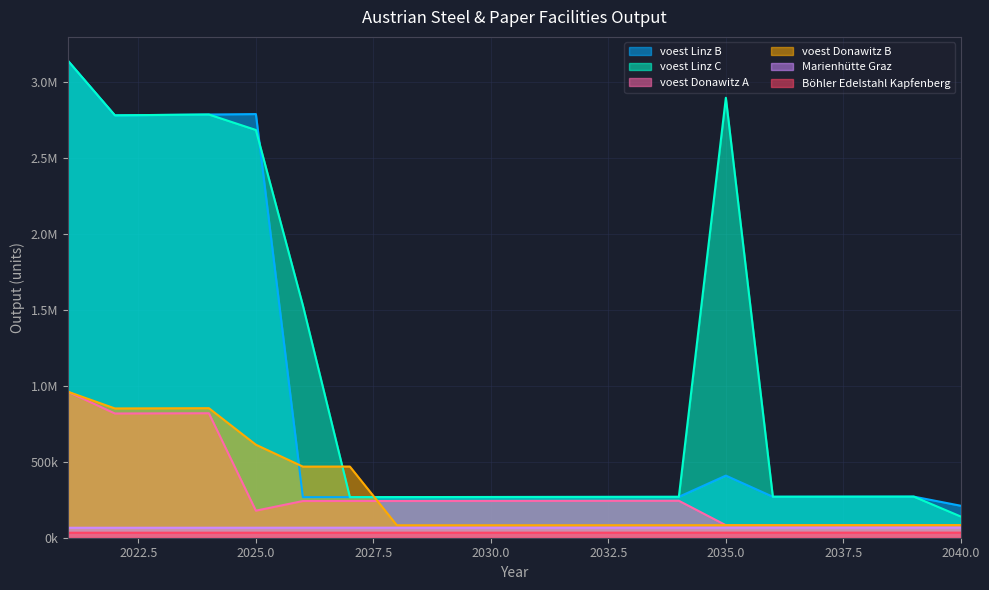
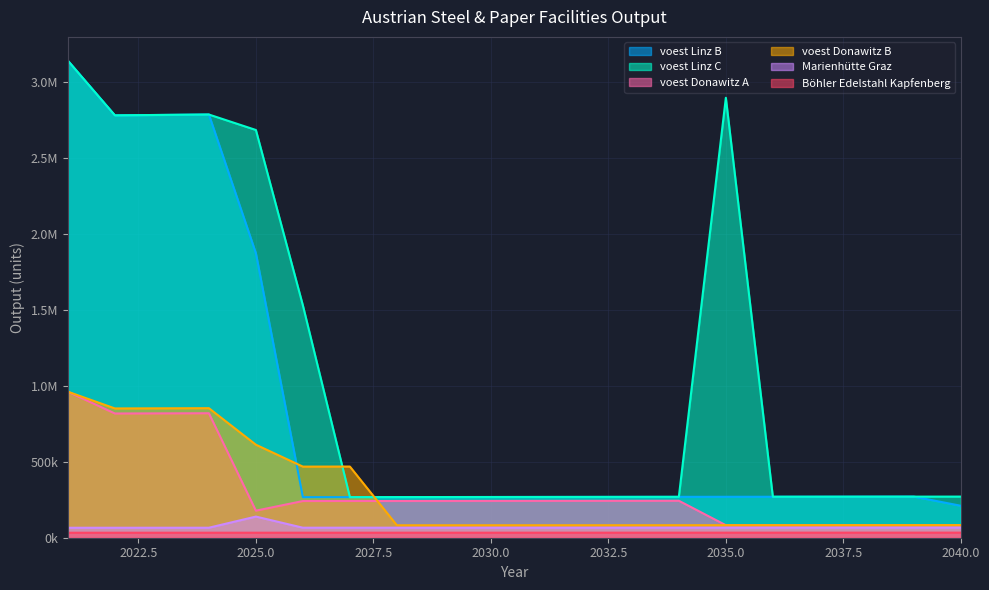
  {
    "voest Linz B": {
-     "2025.0": 2790000,
-     "2035.0": 410000,
+     "2025.0": 1870000,
+     "2035.0": 270000,
      "2040.0": 210000
    },
    "voest Linz C": {
      "2025.0": 2680000,
      "2035.0": 2890000,
-     "2040.0": 140000
+     "2040.0": 270000
    },
    "voest Donawitz A": {
      "2025.0": 180000,
      "2030.0": 240000
    },
    "voest Donawitz B": {
      "2025.0": 610000
    },
    "Marienhütte Graz": {
-     "2025.0": 70000
+     "2025.0": 140000
    },
    "Böhler Edelstahl Kapfenberg": {
      "2025.0": 30000,
      "2030.0": 30000,
      "2035.0": 30000,
      "2040.0": 30000
    }
  }
